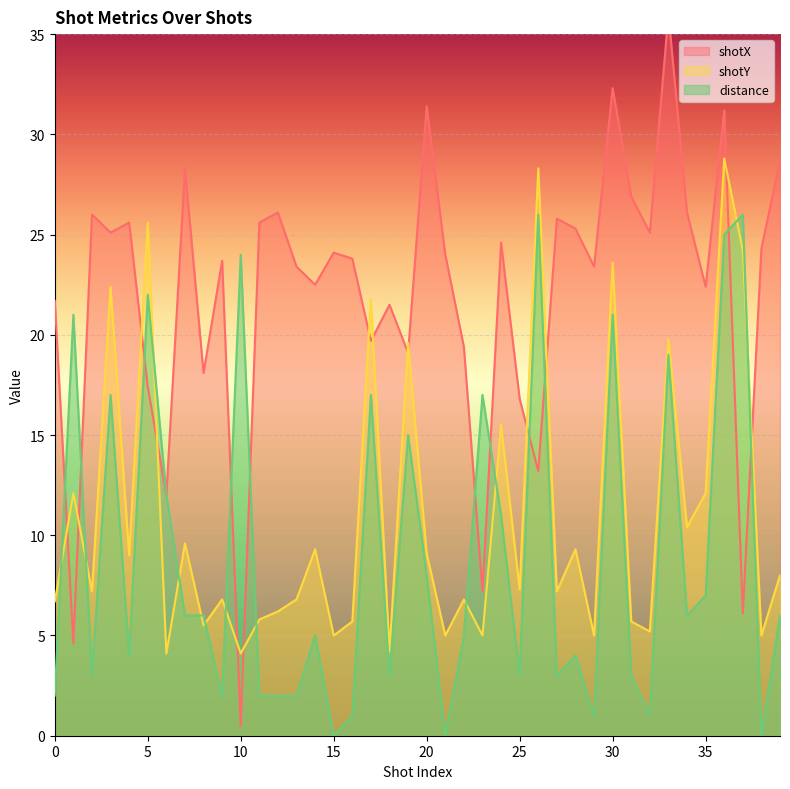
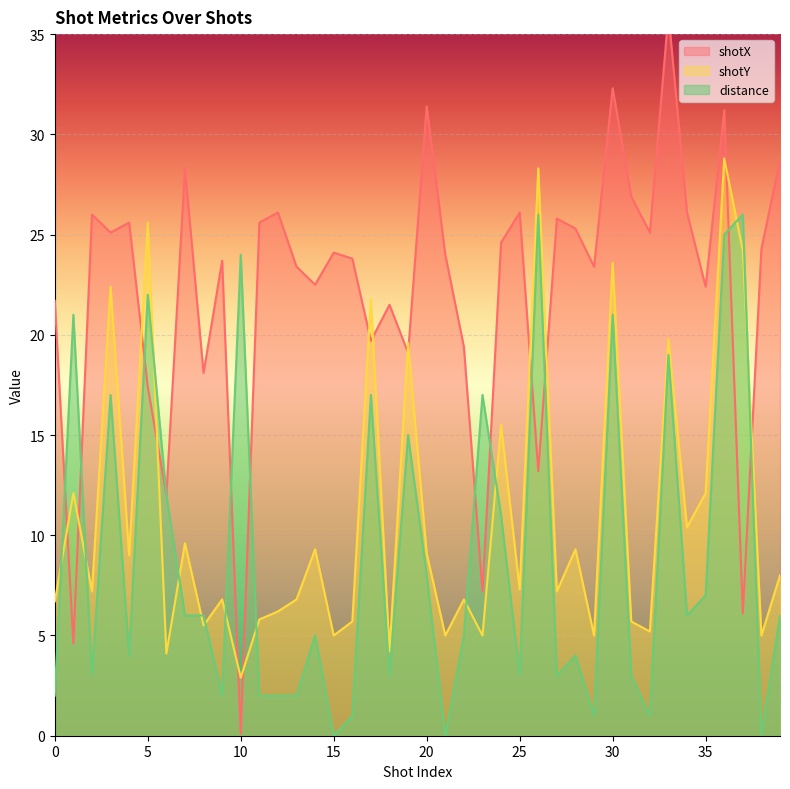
  {
    "shotX": {
      "0": 21.7,
      "5": 17.4,
-     "10": 0.5,
+     "10": 0.1,
      "15": 24.1,
      "20": 31.4,
-     "25": 16.8,
+     "25": 26.1,
      "30": 32.3,
      "35": 22.4
    },
    "shotY": {
      "0": 6.7,
      "5": 25.6,
-     "10": 4.1,
+     "10": 2.9,
      "15": 5.0,
      "20": 9.1,
      "25": 7.3,
      "30": 23.6,
      "35": 12.1
    },
    "distance": {
      "0": 2.0,
      "5": 22.0,
      "10": 24.0,
      "15": 0.0,
      "20": 8.0,
      "25": 3.0,
      "30": 21.0,
      "35": 7.0
    }
  }
